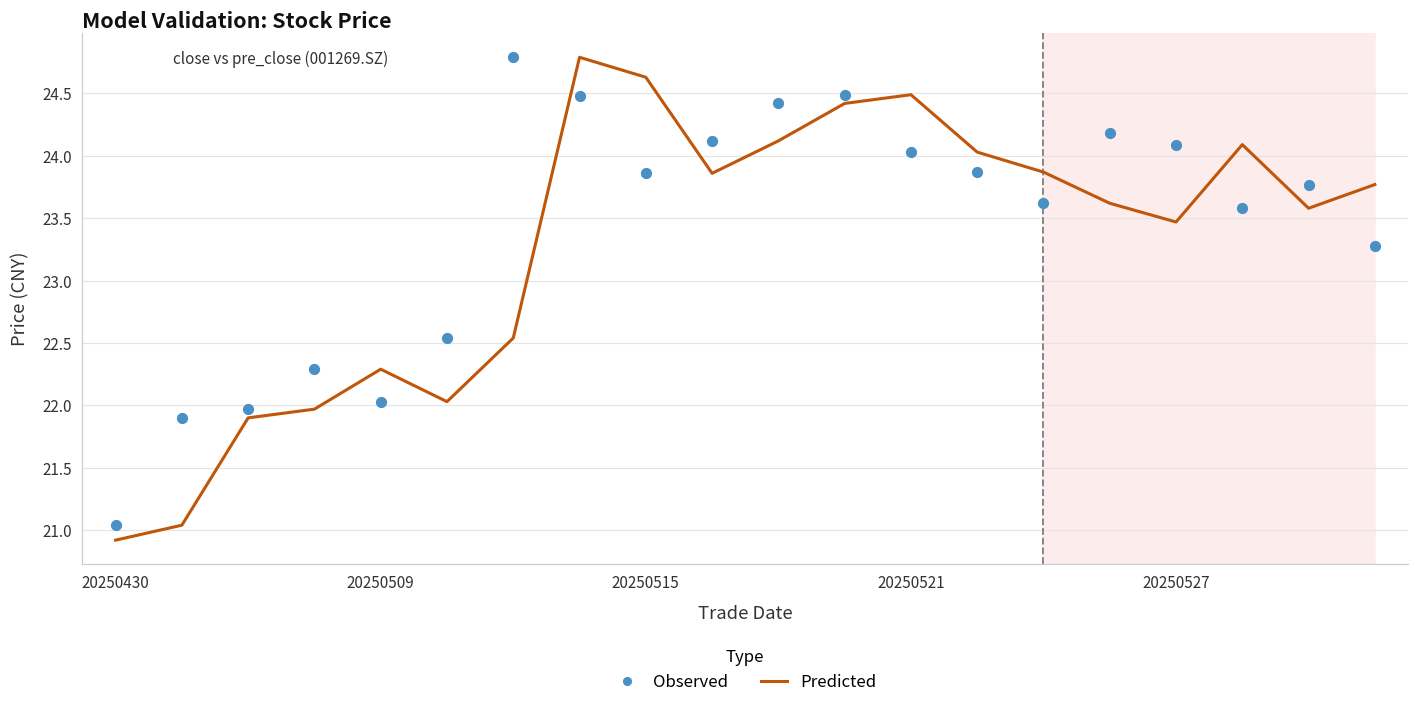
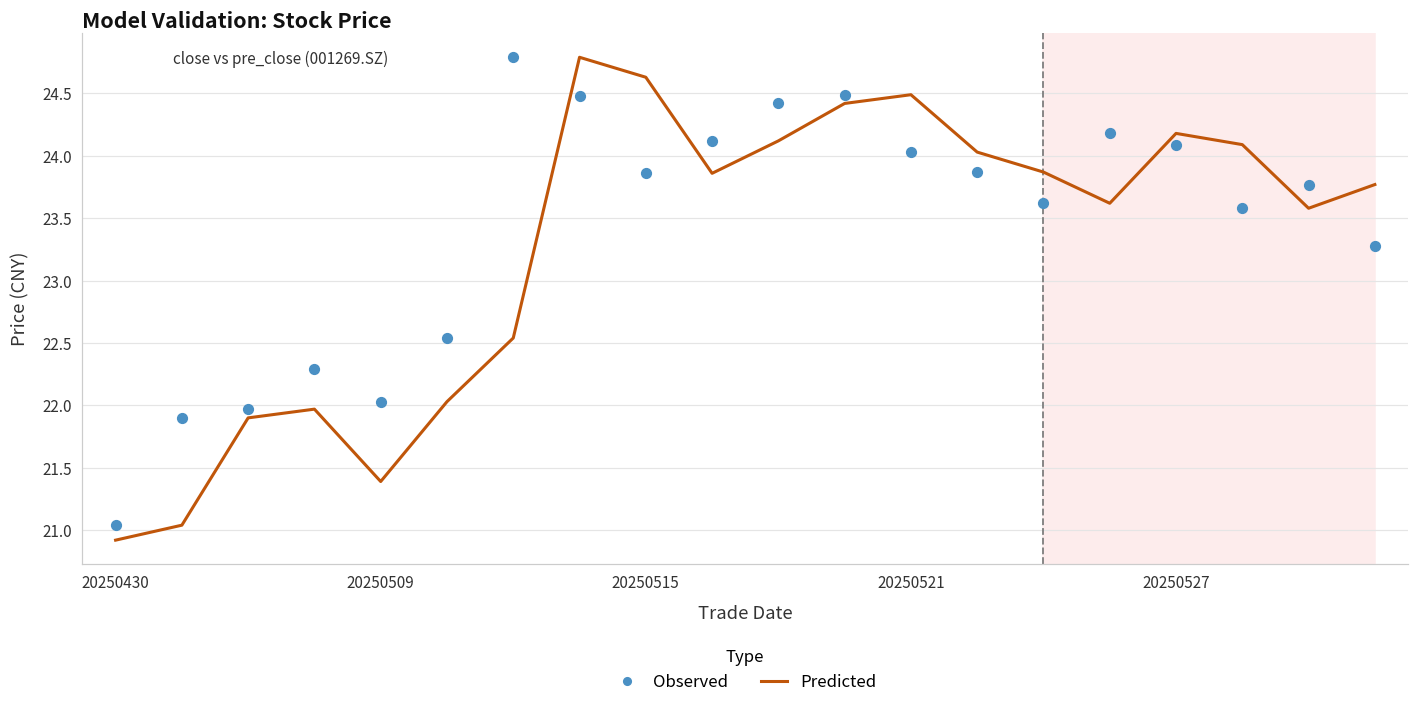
  {
    "Predicted": {
      "20250430": 20.92,
-     "20250509": 22.29,
+     "20250509": 21.39,
      "20250515": 24.63,
      "20250521": 24.49,
-     "20250527": 23.47
+     "20250527": 24.18
    }
  }
